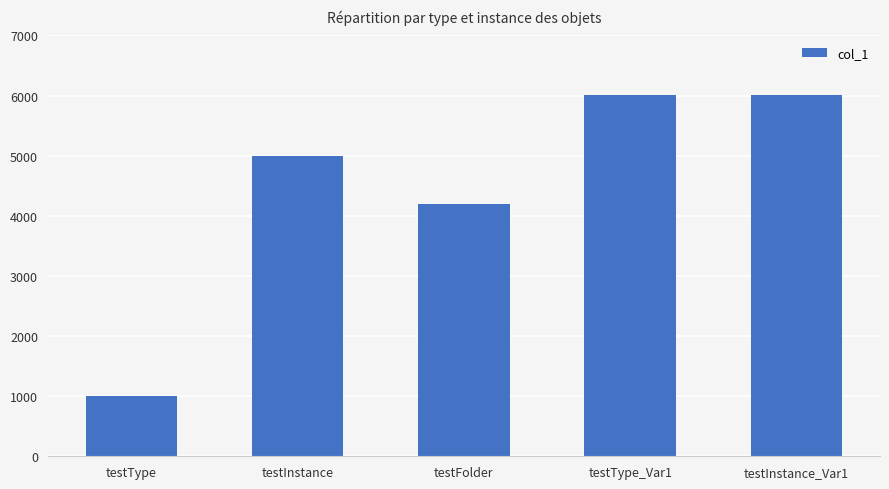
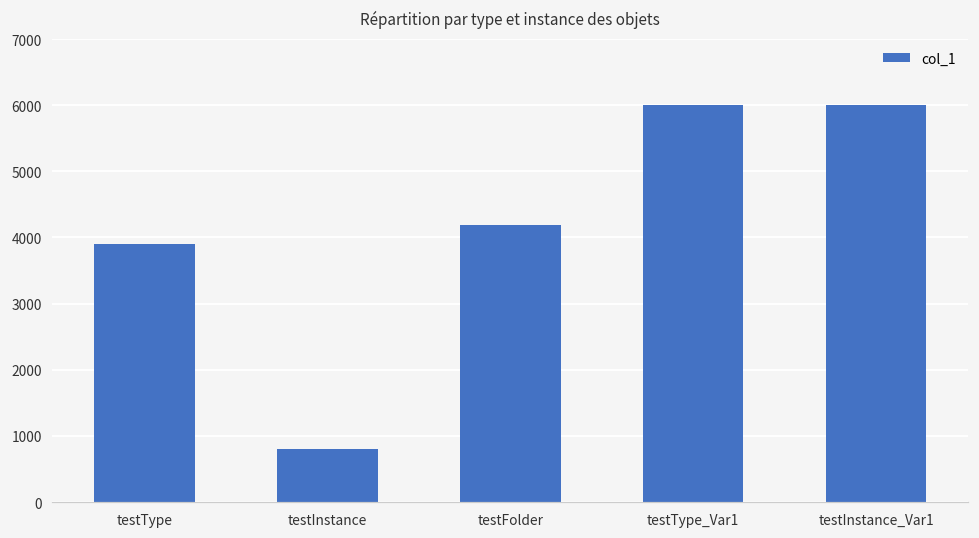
  {
-   "testType": 1000,
-   "testInstance": 5000,
+   "testType": 3900,
+   "testInstance": 800,
    "testFolder": 4200,
    "testType_Var1": 6000,
    "testInstance_Var1": 6000
  }
